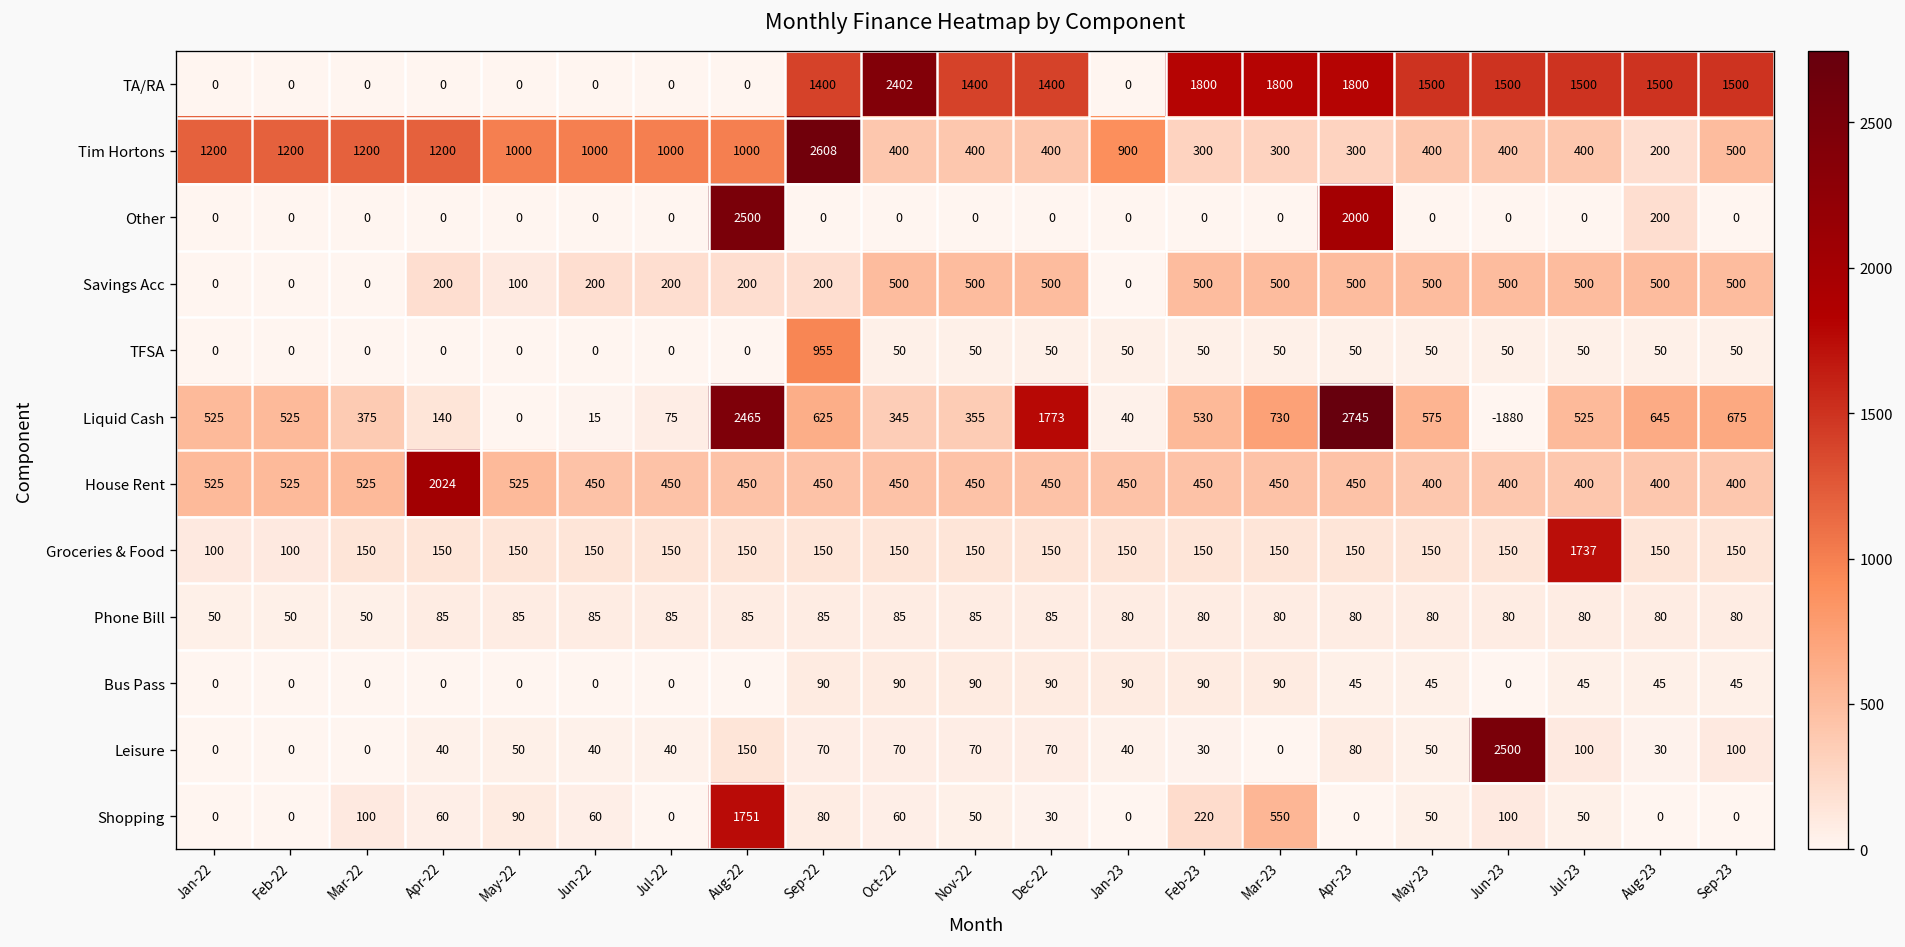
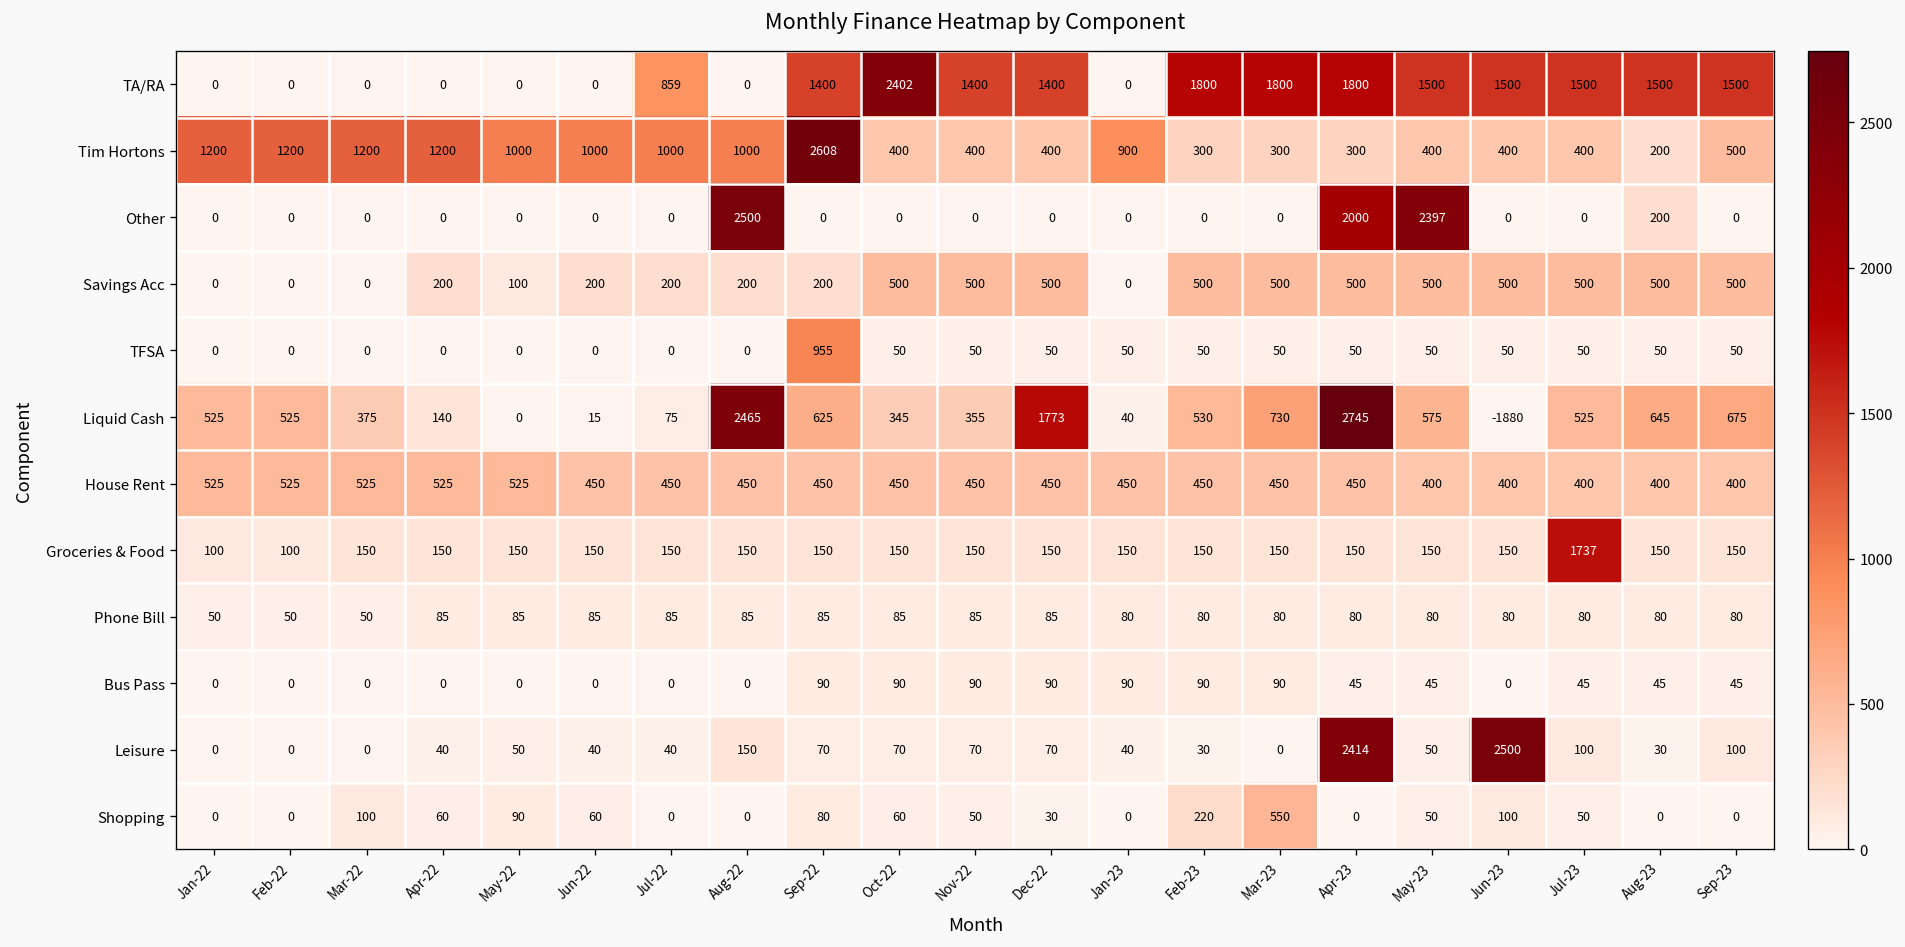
  {
    "TA/RA": {
      "Jan-22": 0,
      "Feb-22": 0,
      "Mar-22": 0,
      "Apr-22": 0,
      "May-22": 0,
      "Jun-22": 0,
-     "Jul-22": 0,
+     "Jul-22": 859,
      "Aug-22": 0,
      "Sep-22": 1400,
      "Oct-22": 2402,
      "Nov-22": 1400,
      "Dec-22": 1400,
      "Jan-23": 0,
      "Feb-23": 1800,
      "Mar-23": 1800,
      "Apr-23": 1800,
      "May-23": 1500,
      "Jun-23": 1500,
      "Jul-23": 1500,
      "Aug-23": 1500,
      "Sep-23": 1500
    },
    "Other": {
      "Jan-22": 0,
      "Feb-22": 0,
      "Mar-22": 0,
      "Apr-22": 0,
      "May-22": 0,
      "Jun-22": 0,
      "Jul-22": 0,
      "Aug-22": 2500,
      "Sep-22": 0,
      "Oct-22": 0,
      "Nov-22": 0,
      "Dec-22": 0,
      "Jan-23": 0,
      "Feb-23": 0,
      "Mar-23": 0,
      "Apr-23": 2000,
-     "May-23": 0,
+     "May-23": 2397,
      "Jun-23": 0,
      "Jul-23": 0,
      "Aug-23": 200,
      "Sep-23": 0
    },
    "House Rent": {
      "Jan-22": 525,
      "Feb-22": 525,
      "Mar-22": 525,
-     "Apr-22": 2024,
+     "Apr-22": 525,
      "May-22": 525,
      "Jun-22": 450,
      "Jul-22": 450,
      "Aug-22": 450,
      "Sep-22": 450,
      "Oct-22": 450,
      "Nov-22": 450,
      "Dec-22": 450,
      "Jan-23": 450,
      "Feb-23": 450,
      "Mar-23": 450,
      "Apr-23": 450,
      "May-23": 400,
      "Jun-23": 400,
      "Jul-23": 400,
      "Aug-23": 400,
      "Sep-23": 400
    },
    "Leisure": {
      "Jan-22": 0,
      "Feb-22": 0,
      "Mar-22": 0,
      "Apr-22": 40,
      "May-22": 50,
      "Jun-22": 40,
      "Jul-22": 40,
      "Aug-22": 150,
      "Sep-22": 70,
      "Oct-22": 70,
      "Nov-22": 70,
      "Dec-22": 70,
      "Jan-23": 40,
      "Feb-23": 30,
      "Mar-23": 0,
-     "Apr-23": 80,
+     "Apr-23": 2414,
      "May-23": 50,
      "Jun-23": 2500,
      "Jul-23": 100,
      "Aug-23": 30,
      "Sep-23": 100
    },
    "Shopping": {
      "Jan-22": 0,
      "Feb-22": 0,
      "Mar-22": 100,
      "Apr-22": 60,
      "May-22": 90,
      "Jun-22": 60,
      "Jul-22": 0,
-     "Aug-22": 1751,
+     "Aug-22": 0,
      "Sep-22": 80,
      "Oct-22": 60,
      "Nov-22": 50,
      "Dec-22": 30,
      "Jan-23": 0,
      "Feb-23": 220,
      "Mar-23": 550,
      "Apr-23": 0,
      "May-23": 50,
      "Jun-23": 100,
      "Jul-23": 50,
      "Aug-23": 0,
      "Sep-23": 0
    }
  }
